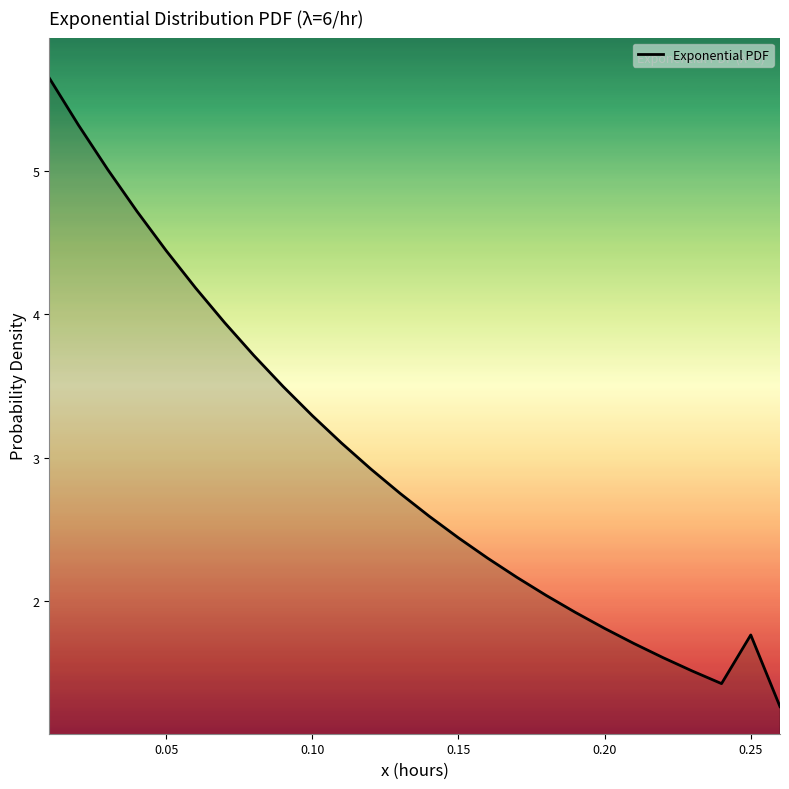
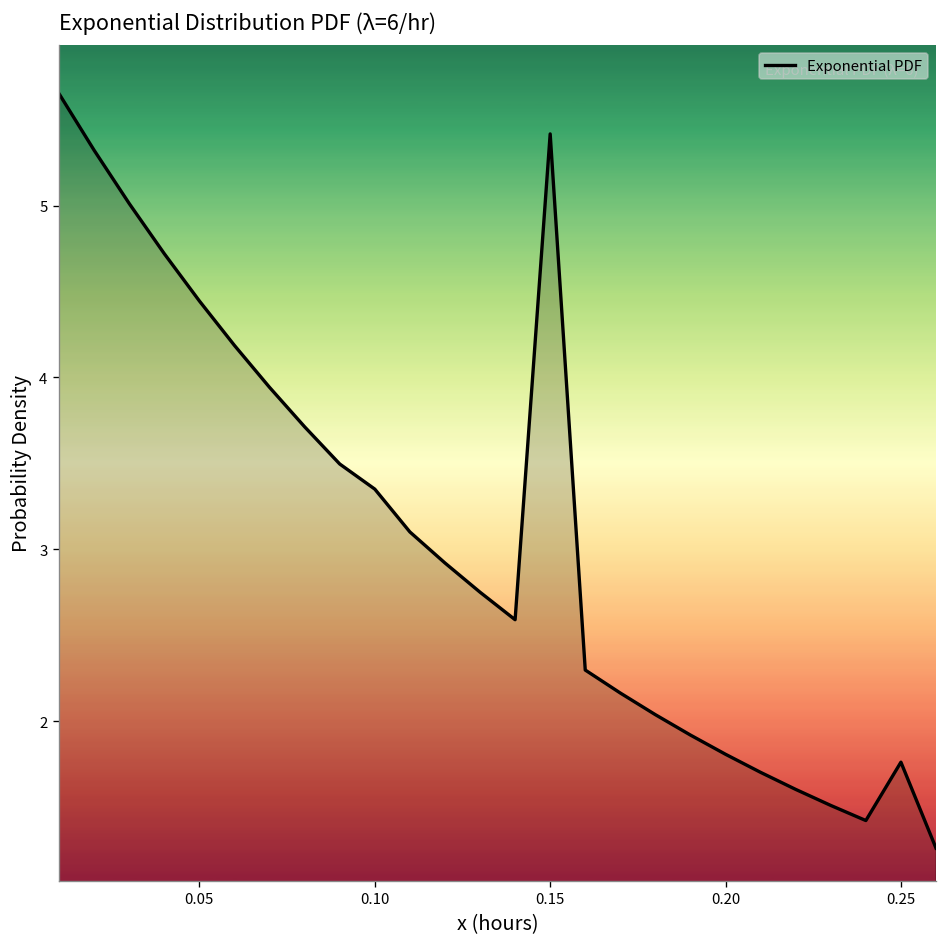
  {
    "0.05": 4.44,
-   "0.10": 3.29,
-   "0.15": 2.44,
+   "0.10": 3.35,
+   "0.15": 5.42,
    "0.20": 1.81,
    "0.25": 1.76
  }
